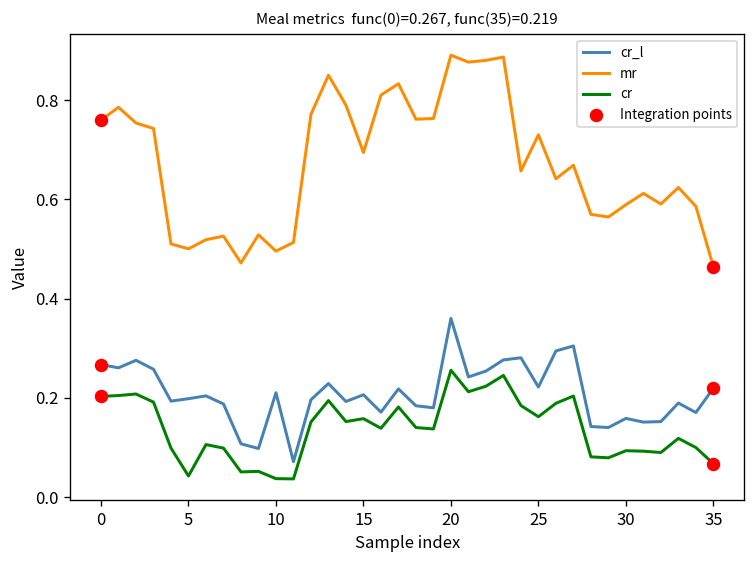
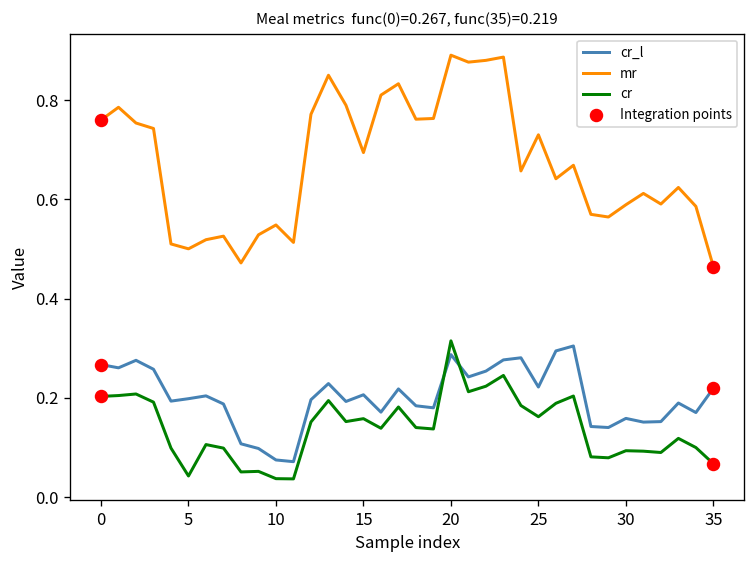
  {
    "cr_l": {
      "5": 0.20,
-     "10": 0.21,
+     "10": 0.07,
      "15": 0.21,
-     "20": 0.36,
+     "20": 0.29,
      "25": 0.22,
      "30": 0.16
    },
    "mr": {
      "5": 0.50,
-     "10": 0.50,
+     "10": 0.55,
      "15": 0.69,
      "20": 0.89,
      "25": 0.73,
      "30": 0.59
    },
    "cr": {
      "5": 0.04,
      "10": 0.04,
      "15": 0.16,
-     "20": 0.26,
+     "20": 0.31,
      "25": 0.16,
      "30": 0.09
    }
  }
